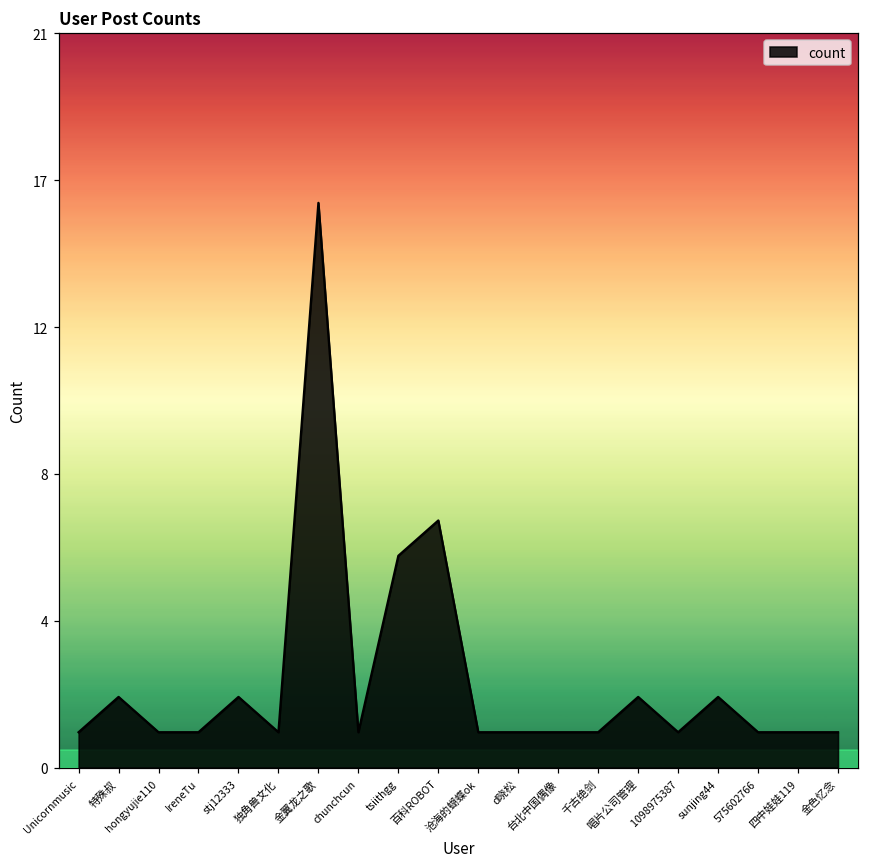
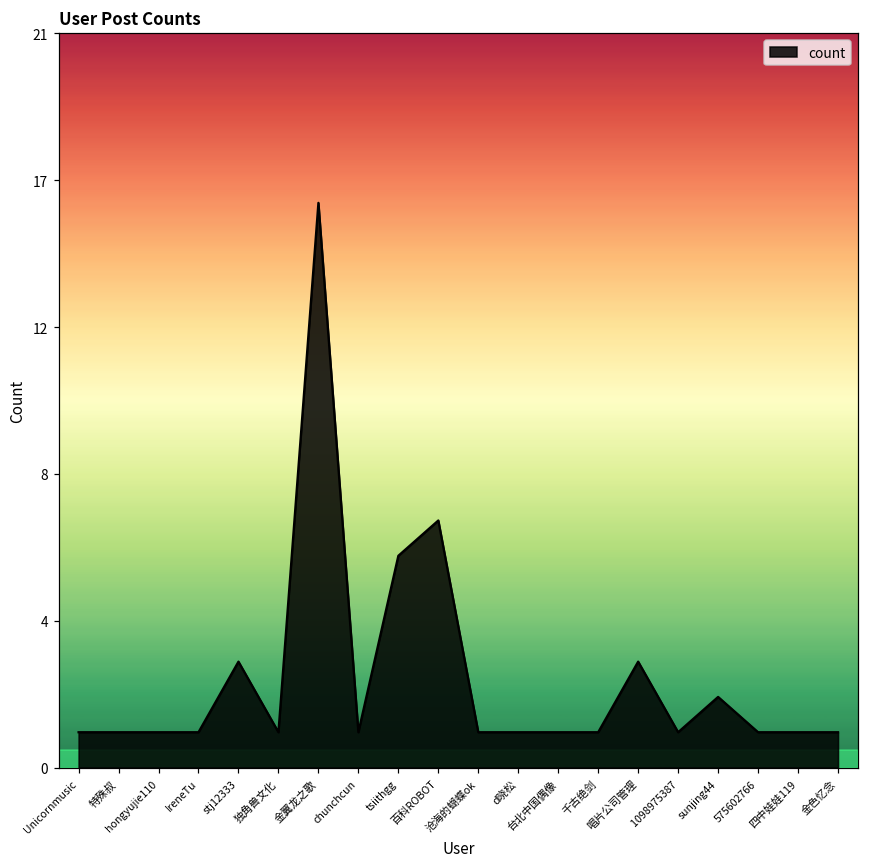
  {
    "Unicornmusic": 1,
-   "特殊叔": 2,
+   "特殊叔": 1,
    "hongyujie110": 1,
    "IreneTu": 1,
-   "stj12333": 2,
+   "stj12333": 3,
    "独角兽文化": 1,
    "金翼龙之歌": 16,
    "chunchcun": 1,
    "tsiithgg": 6,
    "百科ROBOT": 7,
    "沧海的蝴蝶ok": 1,
    "d晓松": 1,
    "台北中国偶像": 1,
    "千古绝剑": 1,
-   "唱片公司管理": 2,
+   "唱片公司管理": 3,
    "1098975387": 1,
    "sunjing44": 2,
    "575602766": 1,
    "四中娃娃119": 1,
    "金色忆念": 1
  }
